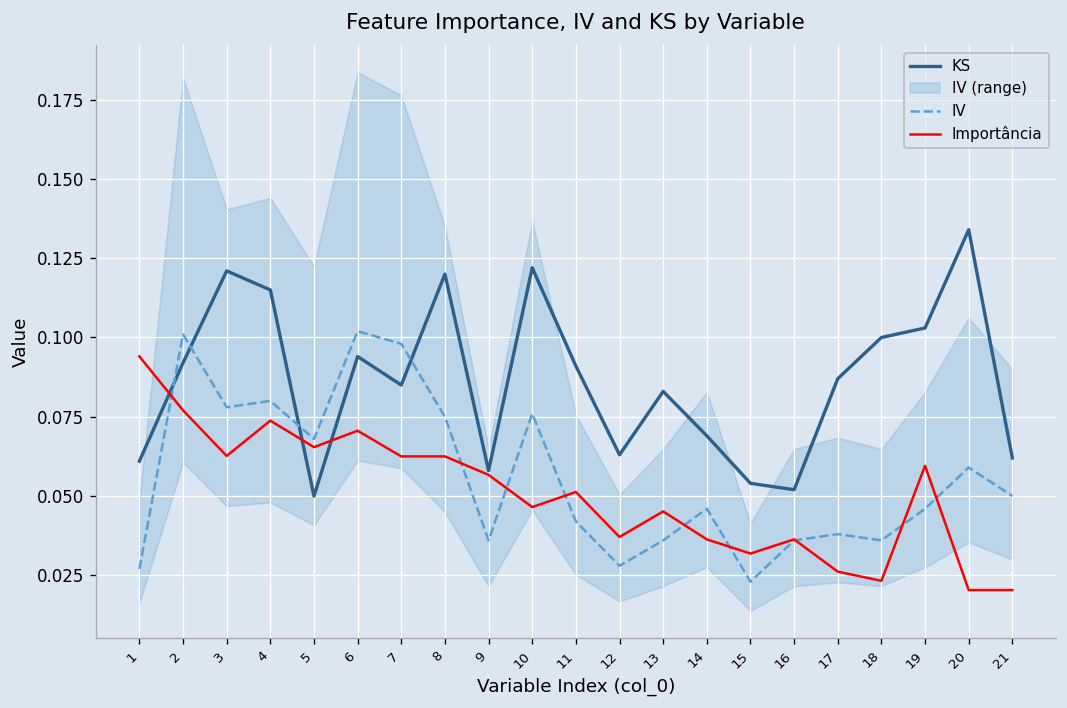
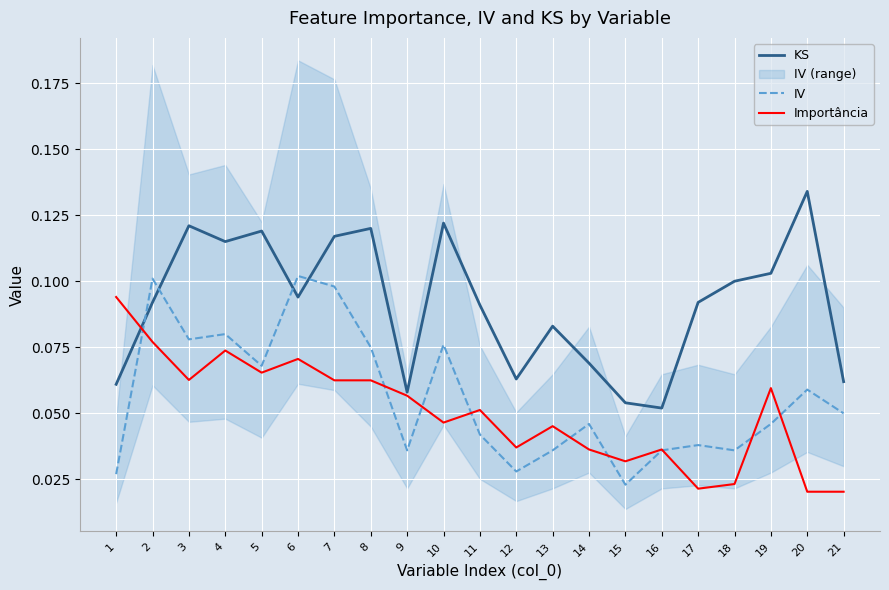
  {
    "KS": {
      "1": 0.061,
      "2": 0.092,
      "3": 0.121,
      "4": 0.115,
-     "5": 0.050,
+     "5": 0.119,
      "6": 0.094,
-     "7": 0.085,
+     "7": 0.117,
      "8": 0.120,
      "9": 0.058,
      "10": 0.122,
      "11": 0.091,
      "12": 0.063,
      "13": 0.083,
      "14": 0.069,
      "15": 0.054,
      "16": 0.052,
-     "17": 0.087,
+     "17": 0.092,
      "18": 0.100,
      "19": 0.103,
      "20": 0.134,
      "21": 0.062
    },
    "Importância": {
      "1": 0.094,
      "2": 0.077,
      "3": 0.063,
      "4": 0.074,
      "5": 0.065,
      "6": 0.071,
      "7": 0.063,
      "8": 0.063,
      "9": 0.057,
      "10": 0.047,
      "11": 0.051,
      "12": 0.037,
      "13": 0.045,
      "14": 0.036,
      "15": 0.032,
-     "17": 0.026,
+     "17": 0.022,
      "18": 0.023,
      "19": 0.060,
      "20": 0.020,
      "21": 0.020
    }
  }
